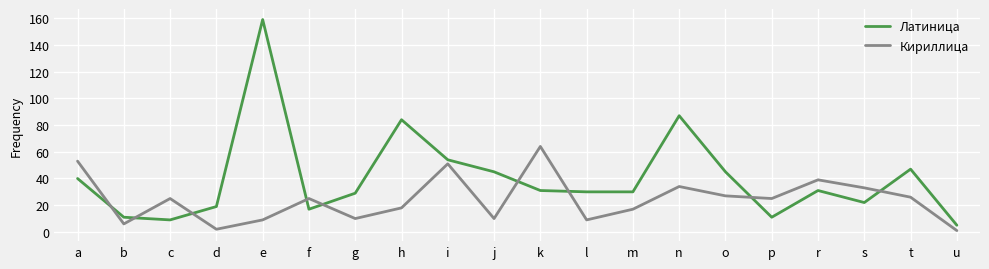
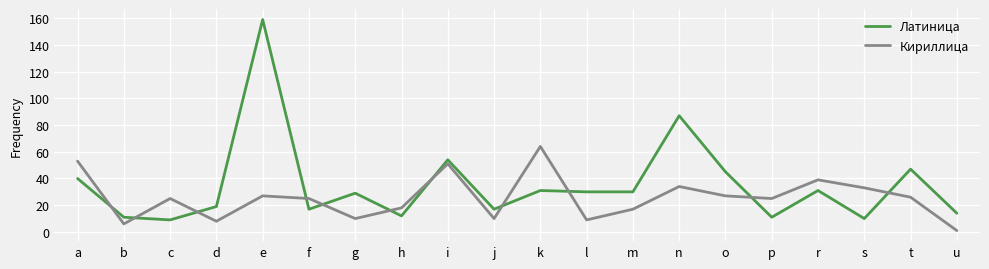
  {
    "Латиница": {
      "a": 40,
      "b": 11,
      "c": 9,
      "d": 19,
      "e": 159,
      "f": 17,
      "g": 29,
-     "h": 84,
+     "h": 12,
      "i": 54,
-     "j": 45,
+     "j": 17,
      "k": 31,
      "l": 30,
      "m": 30,
      "n": 87,
      "o": 45,
      "p": 11,
      "r": 31,
-     "s": 22,
+     "s": 10,
      "t": 47,
-     "u": 5
+     "u": 14
    },
    "Кириллица": {
      "a": 53,
      "b": 6,
      "c": 25,
-     "d": 2,
-     "e": 9,
+     "d": 8,
+     "e": 27,
      "f": 25,
      "g": 10,
      "h": 18,
      "i": 51,
      "j": 10,
      "k": 64,
      "l": 9,
      "m": 17,
      "n": 34,
      "o": 27,
      "p": 25,
      "r": 39,
      "s": 33,
      "t": 26,
      "u": 1
    }
  }
